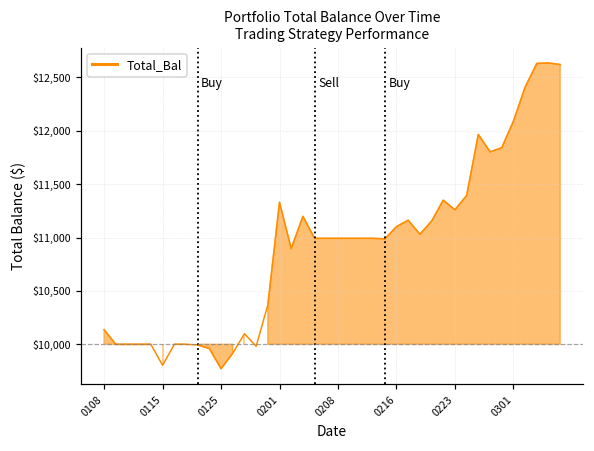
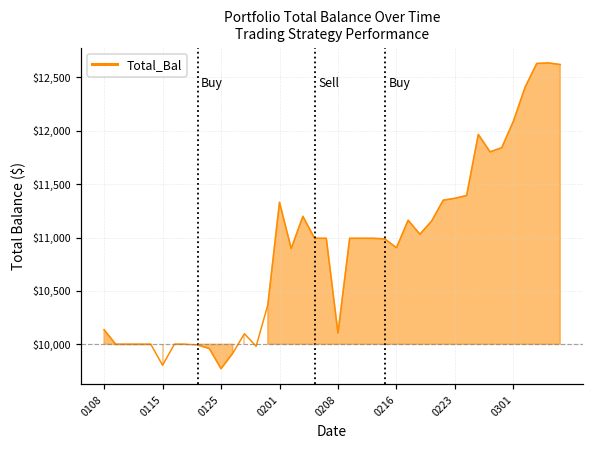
  {
    "0108": "$10,100",
    "0115": "$9,800",
    "0125": "$9,800",
    "0201": "$11,300",
-   "0208": "$11,000",
-   "0216": "$11,100",
-   "0223": "$11,300",
+   "0208": "$10,100",
+   "0216": "$10,900",
+   "0223": "$11,400",
    "0301": "$12,100"
  }
